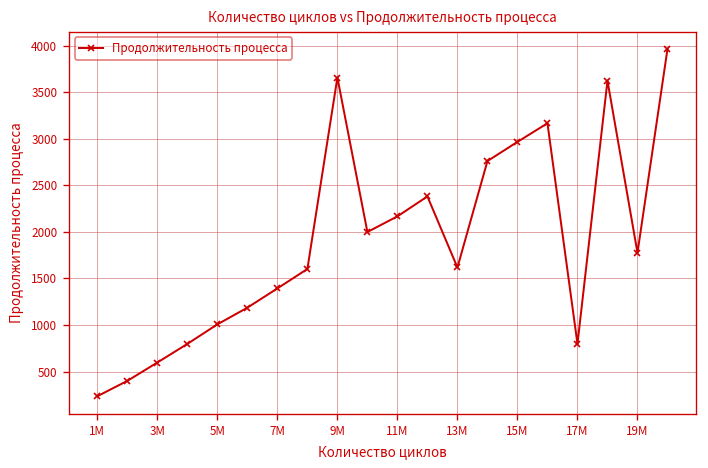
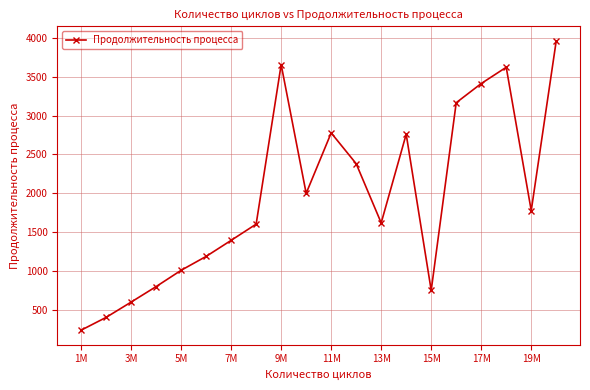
  {
    "1M": 200,
    "3M": 600,
    "5M": 1000,
    "7M": 1400,
    "9M": 3700,
-   "11M": 2200,
+   "11M": 2800,
    "13M": 1600,
-   "15M": 3000,
-   "17M": 800,
+   "15M": 700,
+   "17M": 3400,
    "19M": 1800
  }
